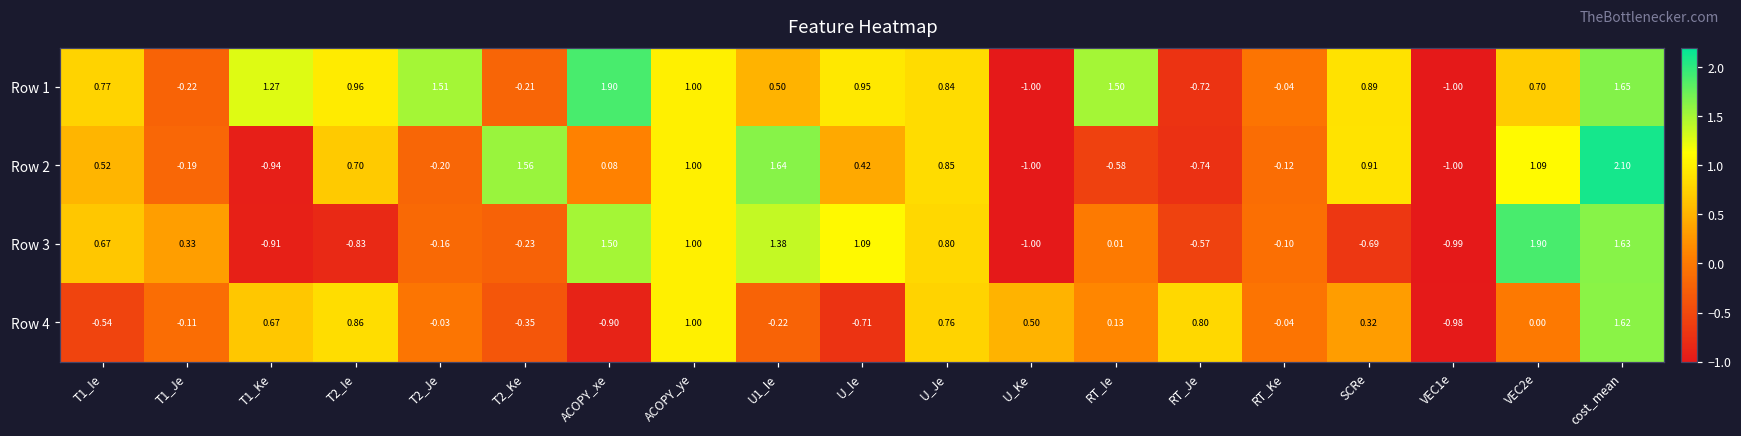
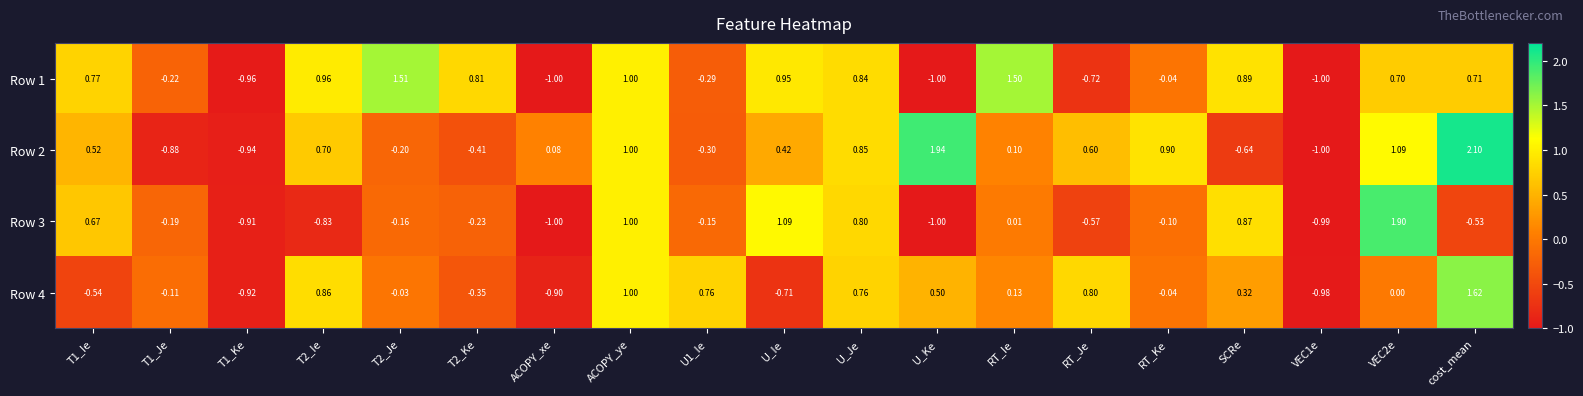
  {
    "Row 1": {
      "T1_Ie": 0.77,
      "T1_Je": -0.22,
-     "T1_Ke": 1.27,
+     "T1_Ke": -0.96,
      "T2_Ie": 0.96,
      "T2_Je": 1.51,
-     "T2_Ke": -0.21,
-     "ACOPY_xe": 1.90,
+     "T2_Ke": 0.81,
+     "ACOPY_xe": -1.00,
      "ACOPY_ye": 1.00,
-     "U1_Ie": 0.50,
+     "U1_Ie": -0.29,
      "U_Ie": 0.95,
      "U_Je": 0.84,
      "U_Ke": -1.00,
      "RT_Ie": 1.50,
      "RT_Je": -0.72,
      "RT_Ke": -0.04,
      "SCRe": 0.89,
      "VEC1e": -1.00,
      "VEC2e": 0.70,
-     "cost_mean": 1.65
+     "cost_mean": 0.71
    },
    "Row 2": {
      "T1_Ie": 0.52,
-     "T1_Je": -0.19,
+     "T1_Je": -0.88,
      "T1_Ke": -0.94,
      "T2_Ie": 0.70,
      "T2_Je": -0.20,
-     "T2_Ke": 1.56,
+     "T2_Ke": -0.41,
      "ACOPY_xe": 0.08,
      "ACOPY_ye": 1.00,
-     "U1_Ie": 1.64,
+     "U1_Ie": -0.30,
      "U_Ie": 0.42,
      "U_Je": 0.85,
-     "U_Ke": -1.00,
-     "RT_Ie": -0.58,
-     "RT_Je": -0.74,
-     "RT_Ke": -0.12,
-     "SCRe": 0.91,
+     "U_Ke": 1.94,
+     "RT_Ie": 0.10,
+     "RT_Je": 0.60,
+     "RT_Ke": 0.90,
+     "SCRe": -0.64,
      "VEC1e": -1.00,
      "VEC2e": 1.09,
      "cost_mean": 2.10
    },
    "Row 3": {
      "T1_Ie": 0.67,
-     "T1_Je": 0.33,
+     "T1_Je": -0.19,
      "T1_Ke": -0.91,
      "T2_Ie": -0.83,
      "T2_Je": -0.16,
      "T2_Ke": -0.23,
-     "ACOPY_xe": 1.50,
+     "ACOPY_xe": -1.00,
      "ACOPY_ye": 1.00,
-     "U1_Ie": 1.38,
+     "U1_Ie": -0.15,
      "U_Ie": 1.09,
      "U_Je": 0.80,
      "U_Ke": -1.00,
      "RT_Ie": 0.01,
      "RT_Je": -0.57,
      "RT_Ke": -0.10,
-     "SCRe": -0.69,
+     "SCRe": 0.87,
      "VEC1e": -0.99,
      "VEC2e": 1.90,
-     "cost_mean": 1.63
+     "cost_mean": -0.53
    },
    "Row 4": {
      "T1_Ie": -0.54,
      "T1_Je": -0.11,
-     "T1_Ke": 0.67,
+     "T1_Ke": -0.92,
      "T2_Ie": 0.86,
      "T2_Je": -0.03,
      "T2_Ke": -0.35,
      "ACOPY_xe": -0.90,
      "ACOPY_ye": 1.00,
-     "U1_Ie": -0.22,
+     "U1_Ie": 0.76,
      "U_Ie": -0.71,
      "U_Je": 0.76,
      "U_Ke": 0.50,
      "RT_Ie": 0.13,
      "RT_Je": 0.80,
      "RT_Ke": -0.04,
      "SCRe": 0.32,
      "VEC1e": -0.98,
      "VEC2e": 0.00,
      "cost_mean": 1.62
    }
  }
